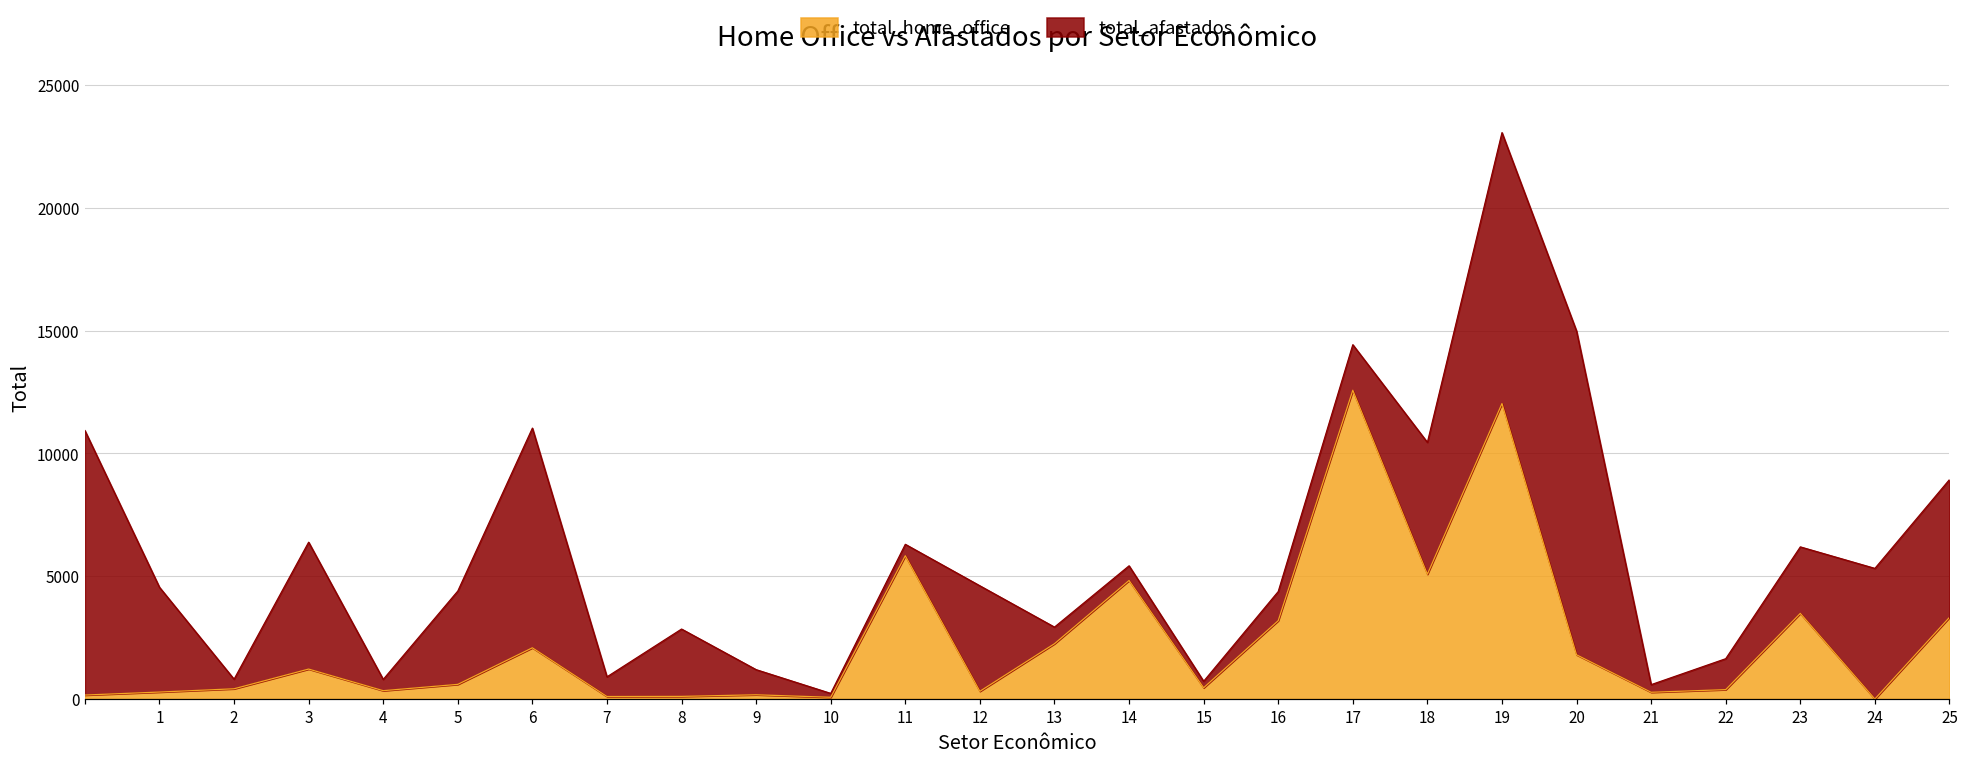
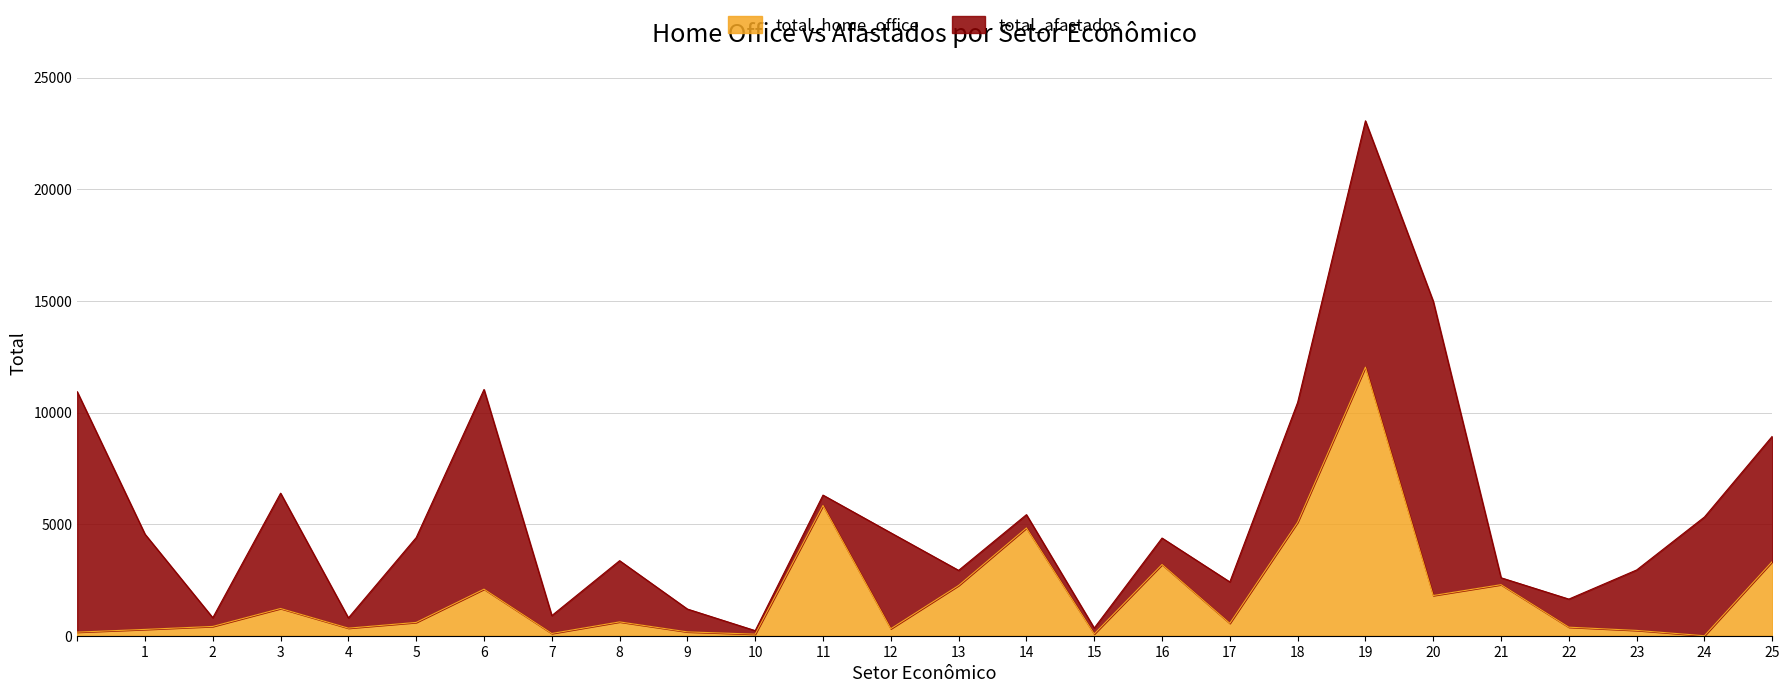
  {
    "total_home_office": {
      "1": 300,
      "2": 400,
      "3": 1200,
      "4": 300,
      "5": 600,
      "6": 2100,
      "7": 100,
-     "8": 100,
+     "8": 600,
      "9": 200,
      "10": 100,
      "11": 5800,
      "12": 300,
      "13": 2300,
      "14": 4800,
-     "15": 500,
+     "15": 100,
      "16": 3200,
-     "17": 12600,
+     "17": 600,
      "18": 5100,
      "19": 12000,
      "20": 1800,
-     "21": 300,
+     "21": 2300,
      "22": 400,
-     "23": 3500,
+     "23": 200,
      "24": 0,
      "25": 3300
    },
    "total_afastados": {
      "1": 4300,
      "2": 400,
      "3": 5200,
      "4": 500,
      "5": 3800,
      "6": 8900,
      "7": 800,
      "8": 2700,
      "9": 1000,
      "10": 200,
      "11": 500,
      "12": 4300,
      "13": 700,
      "14": 600,
      "15": 300,
      "16": 1200,
      "17": 1900,
      "18": 5400,
      "19": 11000,
      "20": 13200,
      "21": 300,
      "22": 1300,
      "23": 2700,
      "24": 5300,
      "25": 5600
    }
  }
